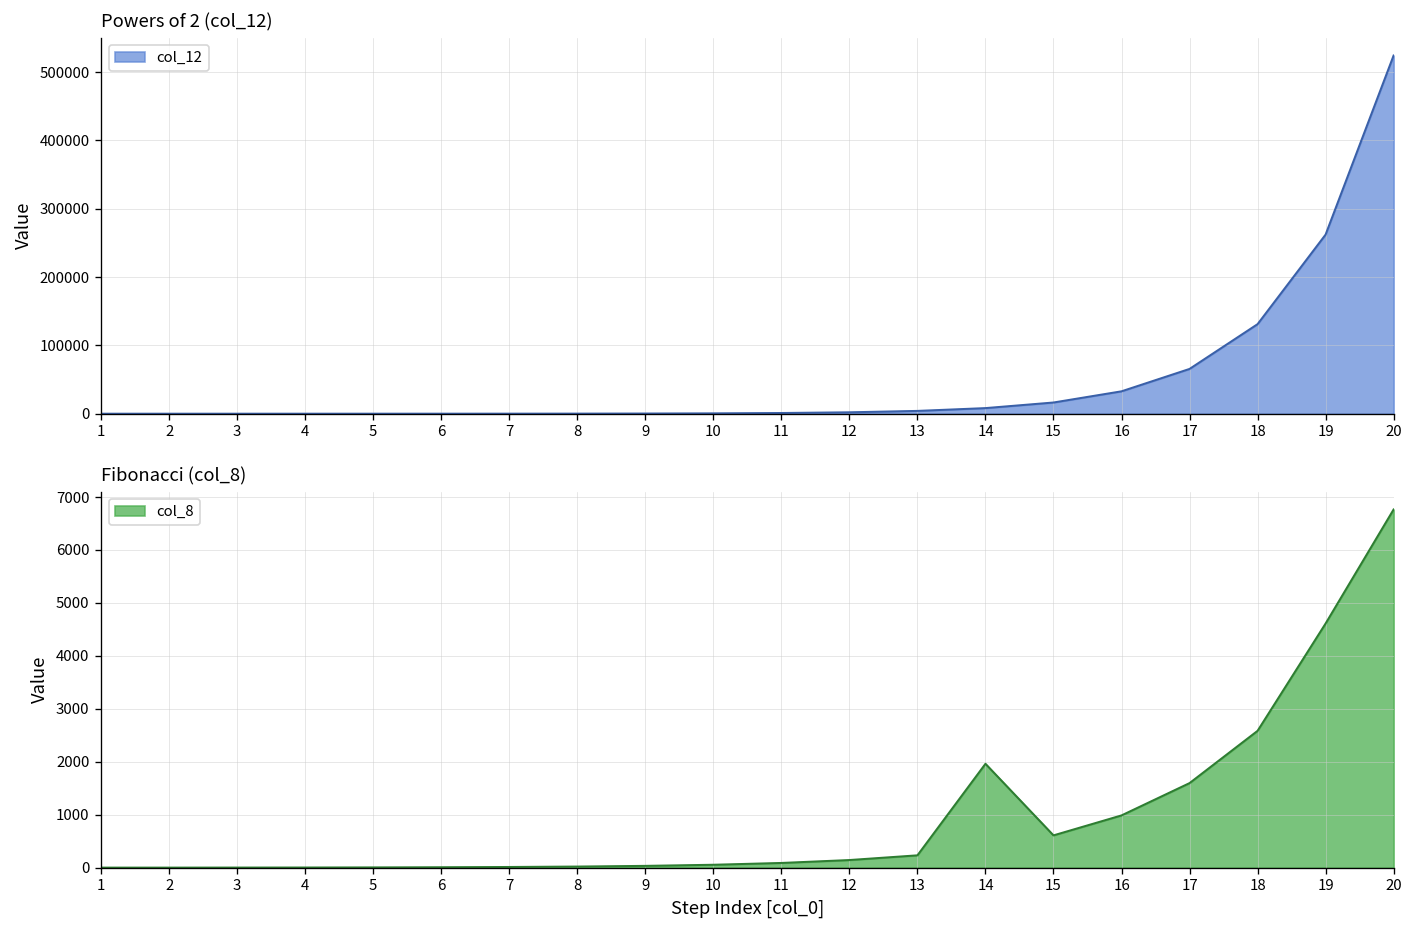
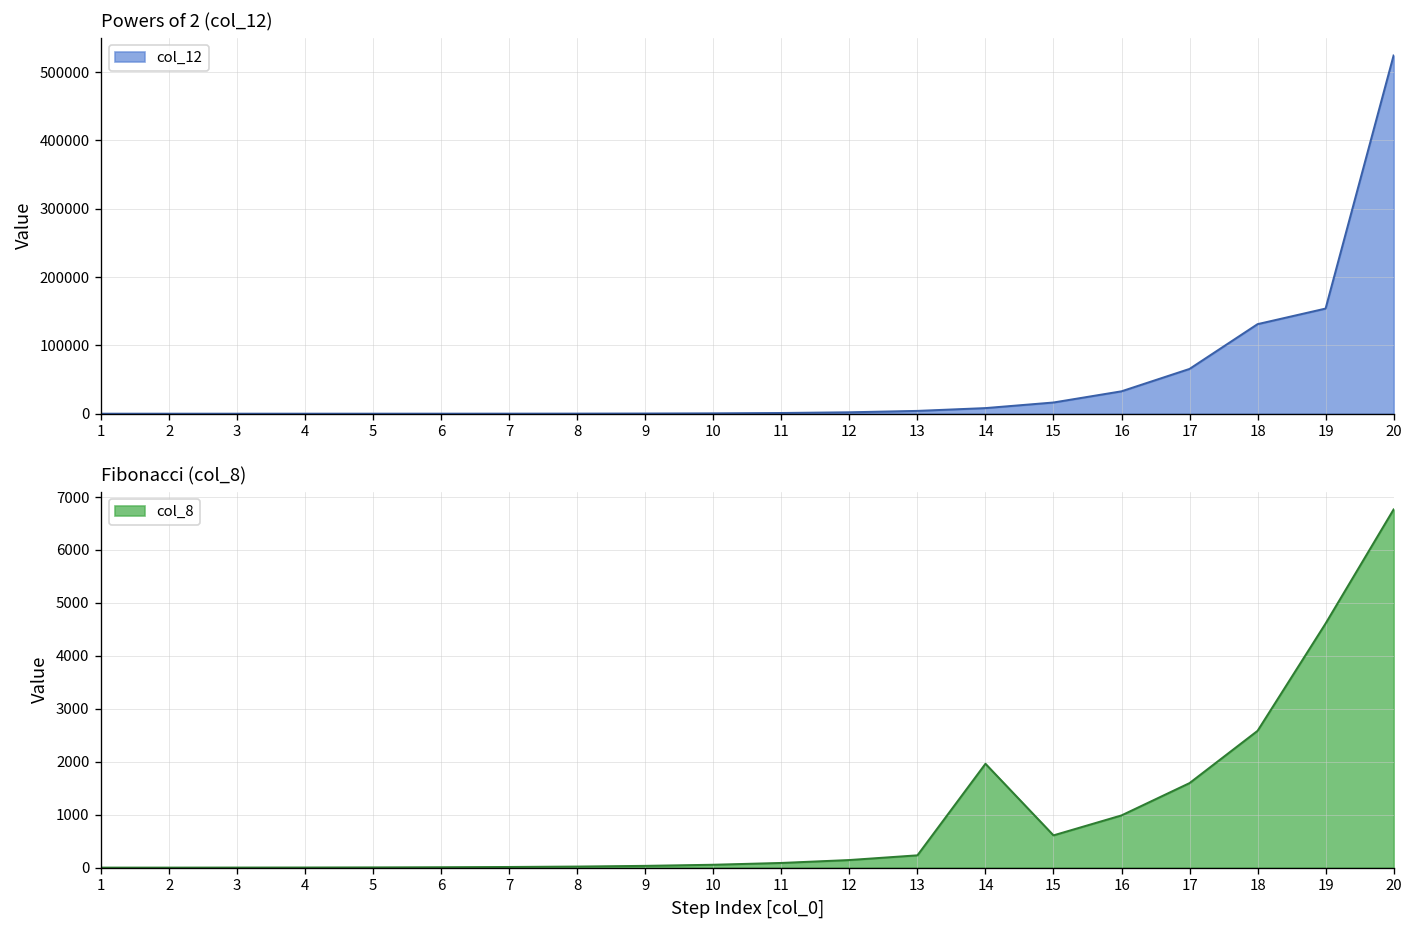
  {
    "Powers of 2 (col_12)": {
      "1": 0,
      "2": 0,
      "3": 0,
      "4": 0,
      "5": 0,
      "6": 0,
      "7": 0,
      "8": 0,
      "9": 0,
      "10": 0,
      "11": 0,
      "12": 0,
      "13": 0,
      "14": 10000,
      "15": 20000,
      "16": 30000,
      "17": 70000,
      "18": 130000,
-     "19": 260000,
+     "19": 150000,
      "20": 520000
    },
    "Fibonacci (col_8)": {
      "1": 0,
      "2": 0,
      "3": 0,
      "4": 0,
      "5": 0,
      "6": 0,
      "7": 0,
      "8": 0,
      "9": 0,
      "10": 100,
      "11": 100,
      "12": 100,
      "13": 200,
      "14": 2000,
      "15": 600,
      "16": 1000,
      "17": 1600,
      "18": 2600,
      "19": 4600,
      "20": 6800
    }
  }
